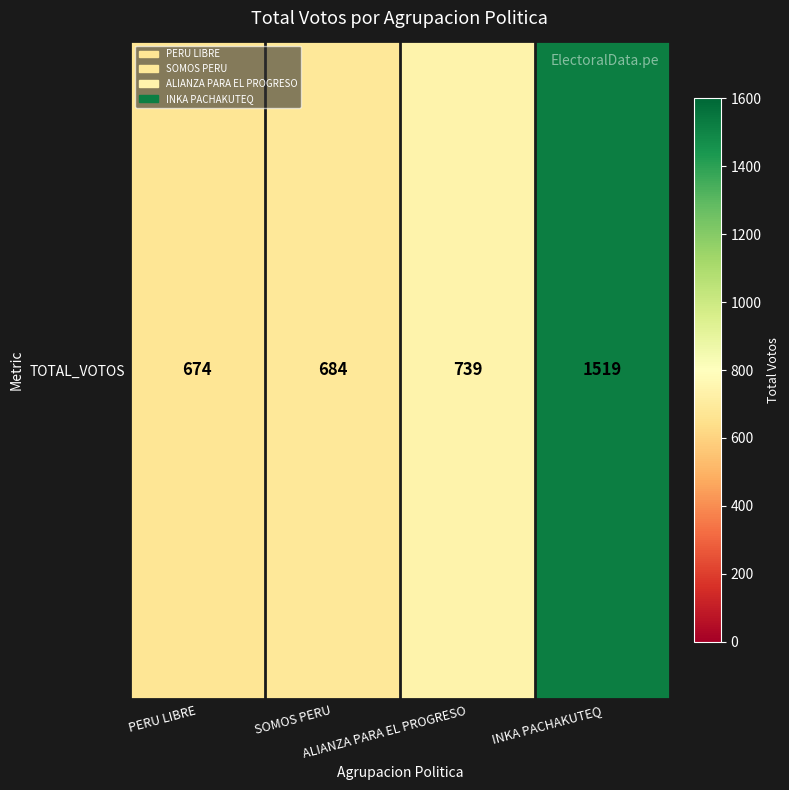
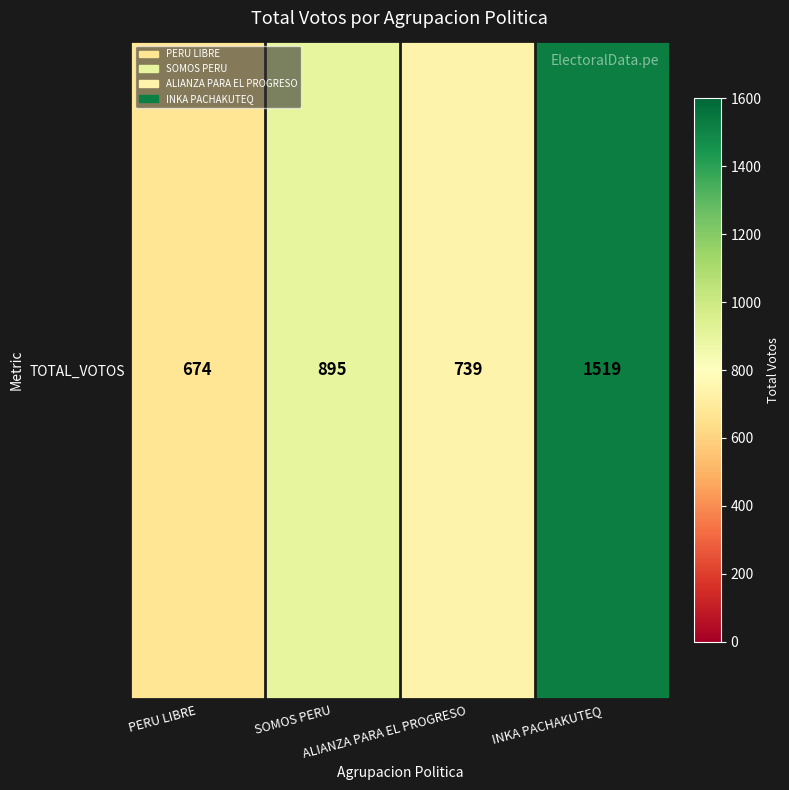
  {
    "TOTAL_VOTOS": {
      "PERU LIBRE": 674,
-     "SOMOS PERU": 684,
+     "SOMOS PERU": 895,
      "ALIANZA PARA EL PROGRESO": 739
    }
  }
